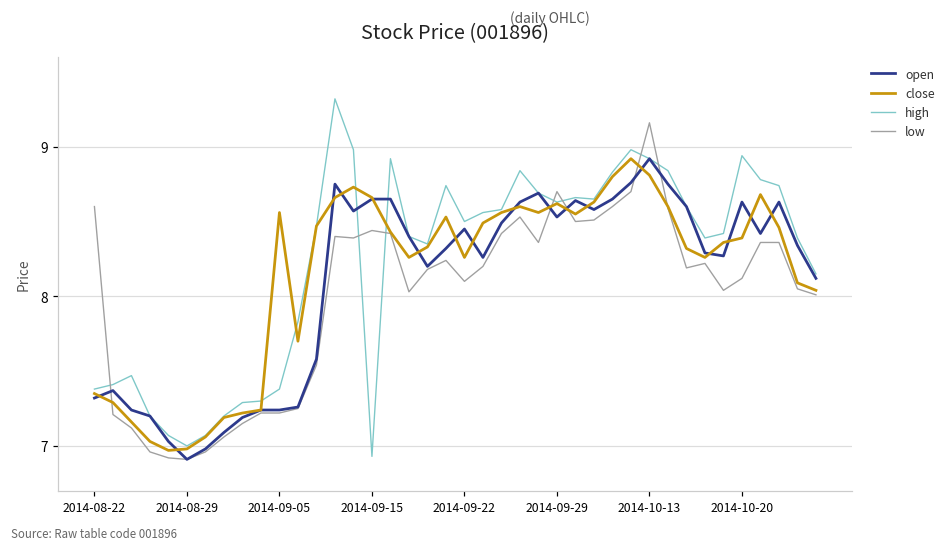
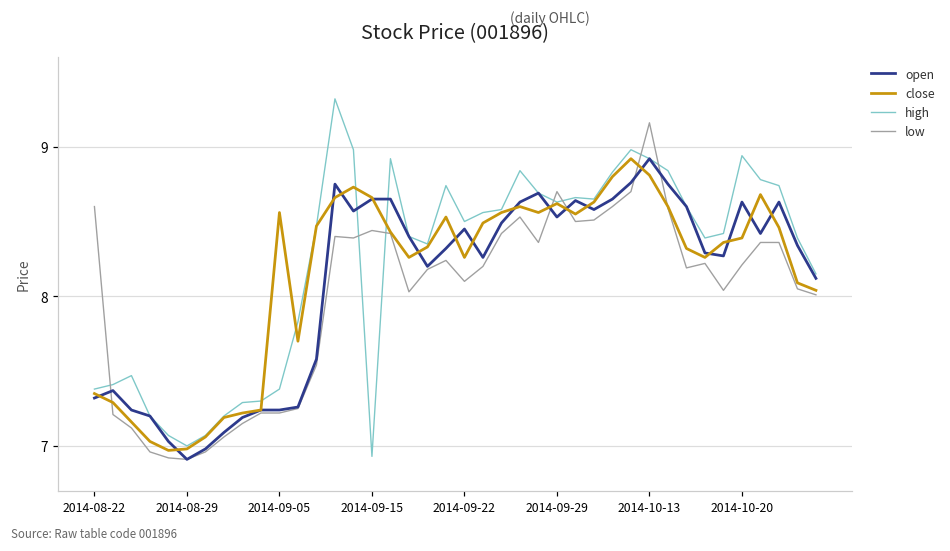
  {
    "open": {
      "2014-08-22": 7.32,
      "2014-09-05": 7.24,
      "2014-09-22": 8.45,
      "2014-09-29": 8.53,
      "2014-10-20": 8.63
    },
    "close": {
      "2014-08-22": 7.35,
      "2014-08-29": 6.98,
      "2014-09-05": 8.56,
      "2014-09-22": 8.26,
      "2014-10-13": 8.81,
      "2014-10-20": 8.39
    },
    "high": {
      "2014-08-22": 7.38,
      "2014-08-29": 7.00,
      "2014-09-05": 7.38,
      "2014-09-15": 6.93,
      "2014-09-22": 8.50,
      "2014-10-20": 8.94
    },
    "low": {
      "2014-08-22": 8.60,
      "2014-09-05": 7.22,
      "2014-09-15": 8.44,
      "2014-09-22": 8.10,
      "2014-09-29": 8.70,
      "2014-10-13": 9.16,
-     "2014-10-20": 8.12
+     "2014-10-20": 8.21
    }
  }
